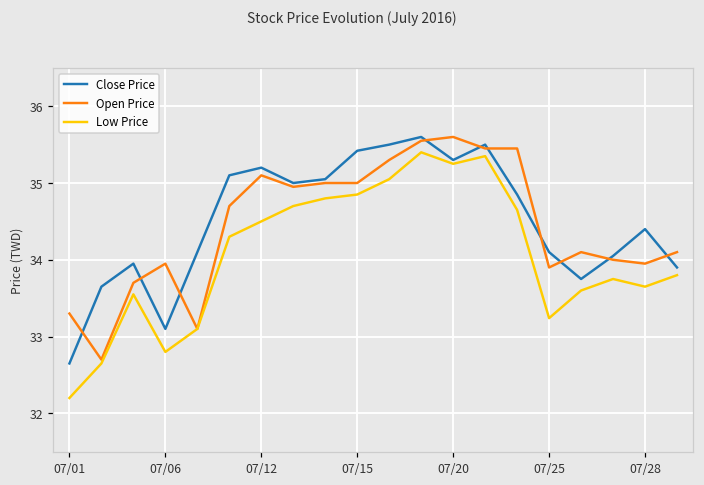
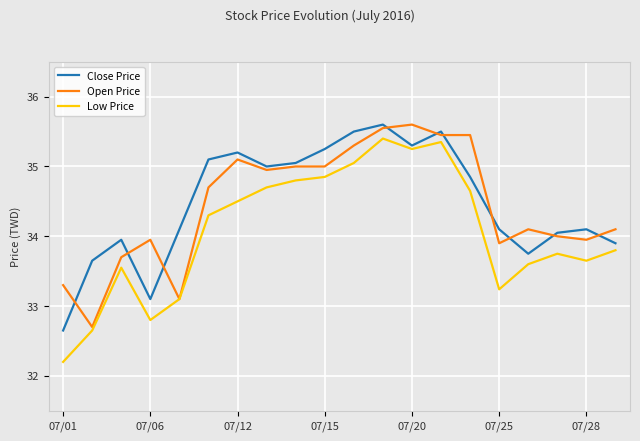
  {
    "Close Price": {
      "07/01": 32.7,
      "07/06": 33.1,
      "07/12": 35.2,
-     "07/15": 35.4,
+     "07/15": 35.3,
      "07/20": 35.3,
      "07/25": 34.1,
-     "07/28": 34.4
+     "07/28": 34.1
    },
    "Open Price": {
      "07/01": 33.3,
      "07/06": 34.0,
      "07/12": 35.1,
      "07/15": 35.0,
      "07/20": 35.6,
      "07/25": 33.9,
      "07/28": 34.0
    },
    "Low Price": {
      "07/01": 32.2,
      "07/06": 32.8,
      "07/12": 34.5,
      "07/15": 34.9,
      "07/20": 35.3,
      "07/25": 33.2,
      "07/28": 33.7
    }
  }
